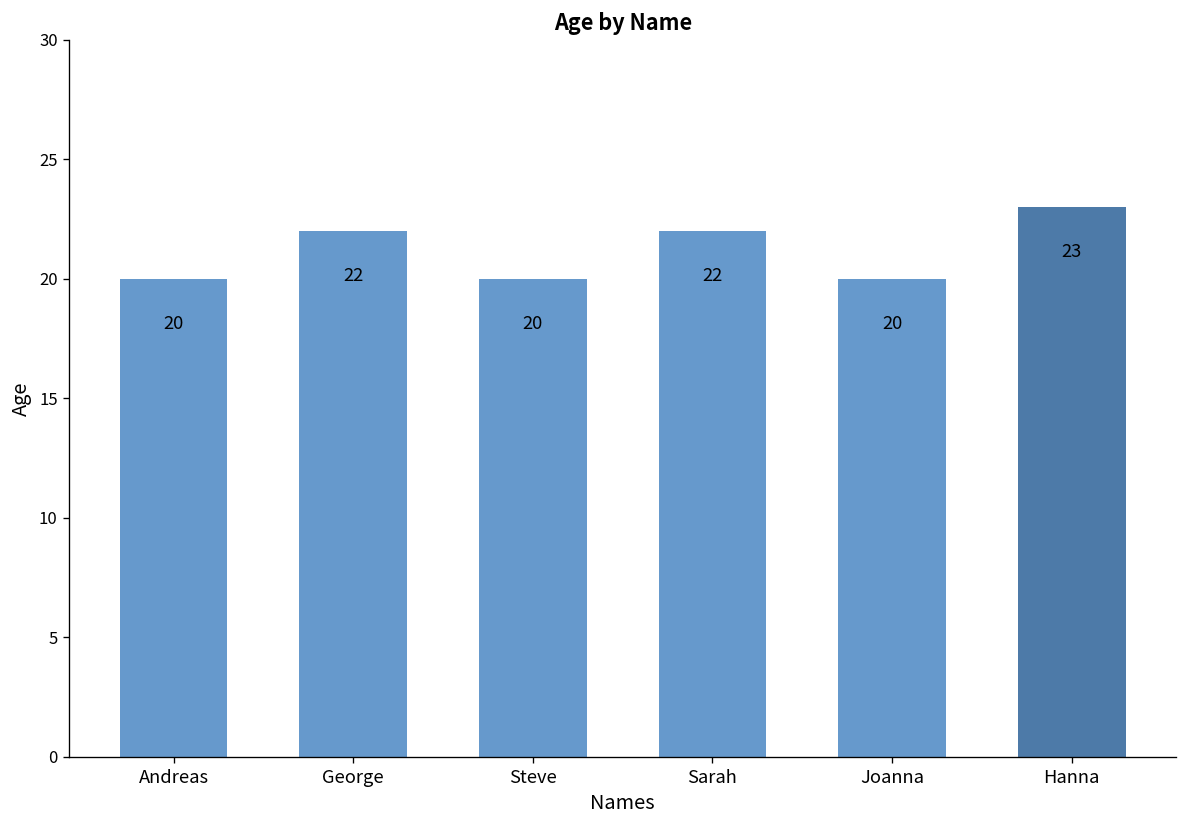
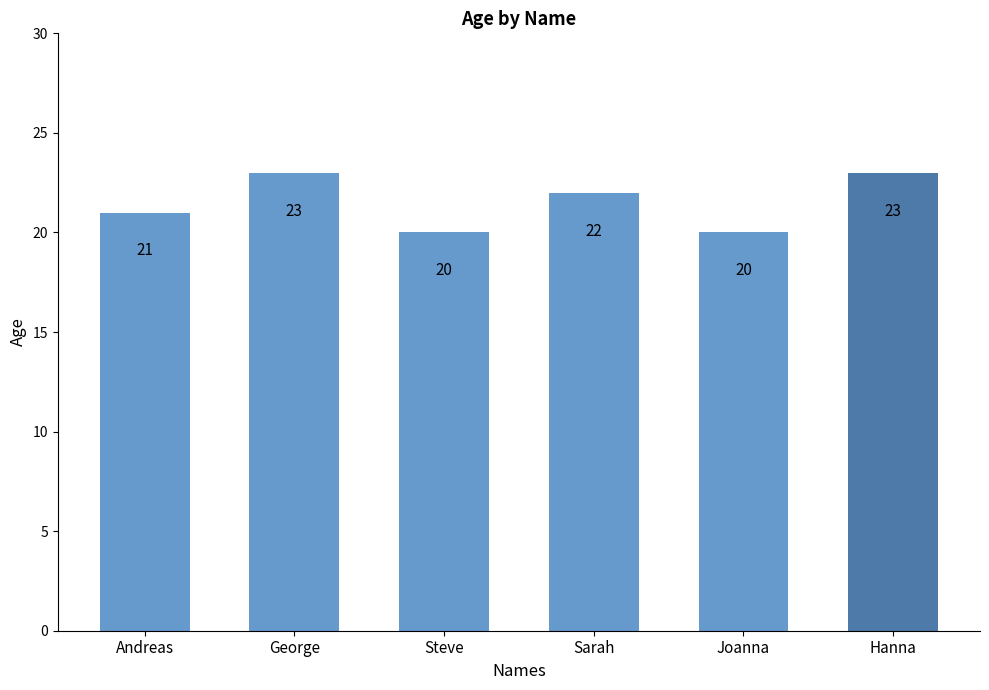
  {
-   "Andreas": 20,
-   "George": 22,
+   "Andreas": 21,
+   "George": 23,
    "Steve": 20,
    "Sarah": 22,
    "Joanna": 20,
    "Hanna": 23
  }
